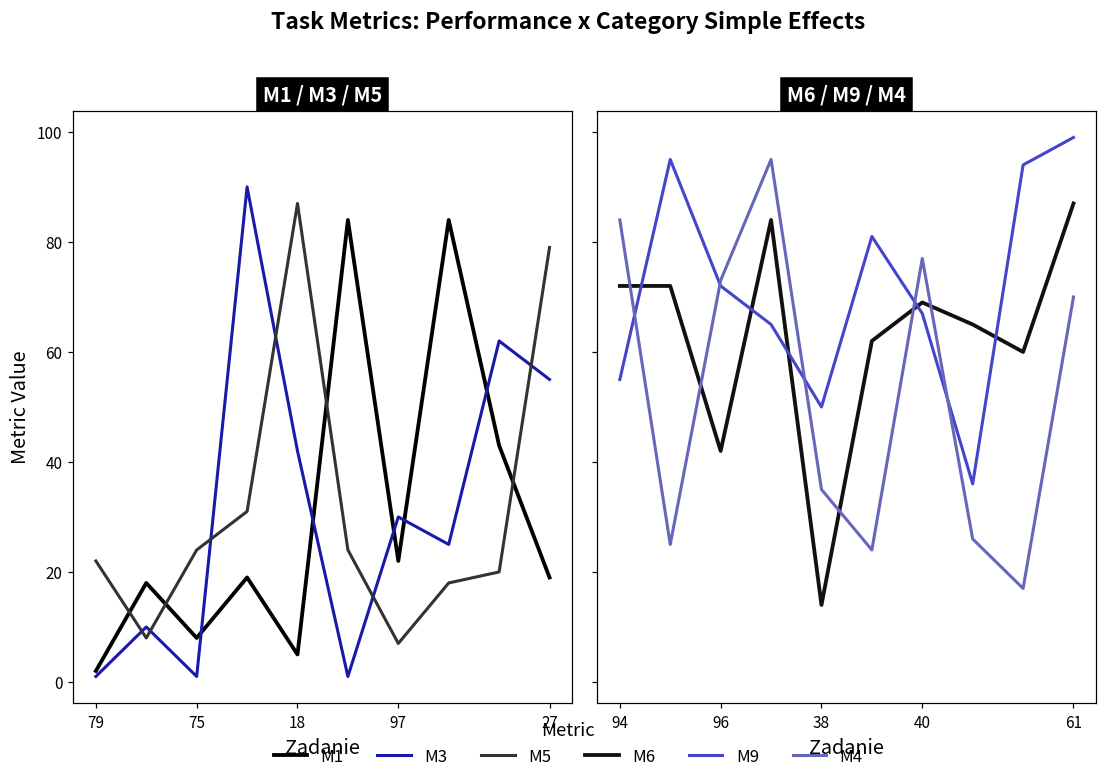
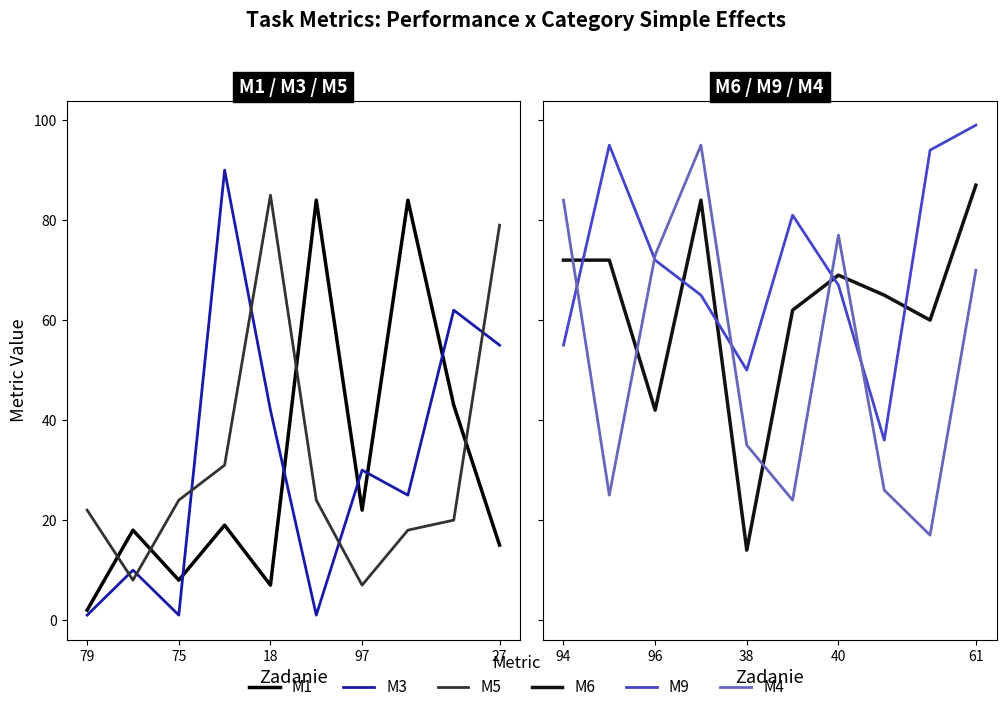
  {
    "M1 / M3 / M5": {
      "M1": {
        "79": 2,
        "75": 8,
-       "18": 5,
+       "18": 7,
        "97": 22,
-       "27": 19
+       "27": 15
      },
      "M3": {
        "79": 1,
        "75": 1,
        "18": 42,
        "97": 30,
        "27": 55
      },
      "M5": {
        "79": 22,
        "75": 24,
-       "18": 87,
+       "18": 85,
        "97": 7,
        "27": 79
      }
    }
  }
